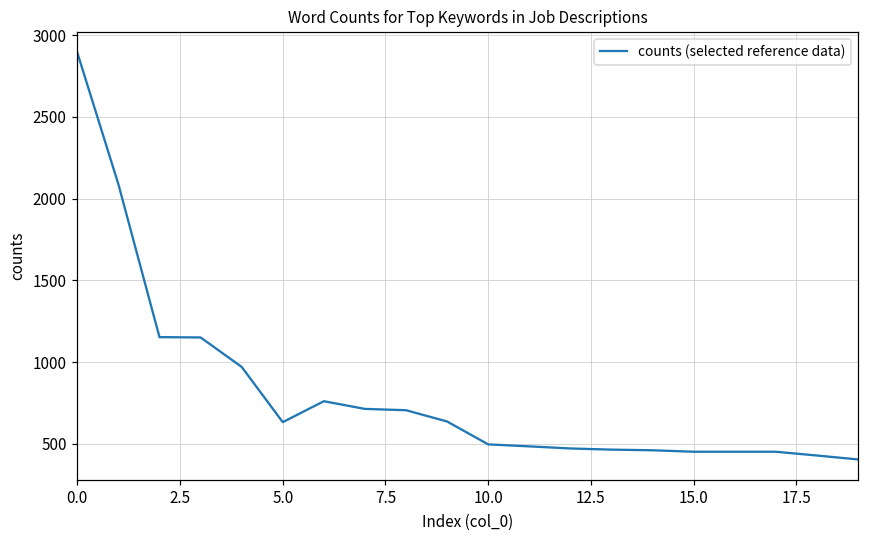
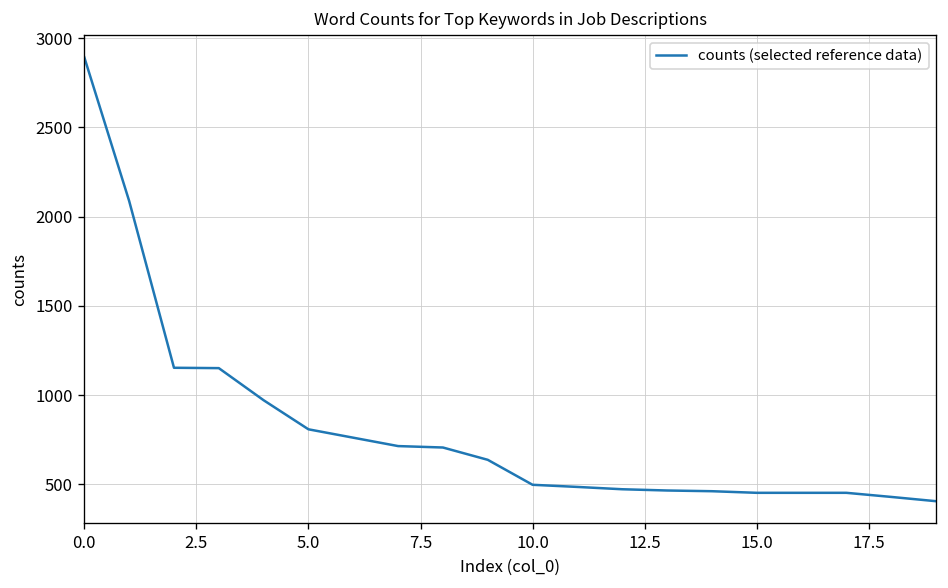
  {
    "0.0": 2890,
-   "5.0": 630,
+   "5.0": 810,
    "10.0": 500,
    "15.0": 450
  }
